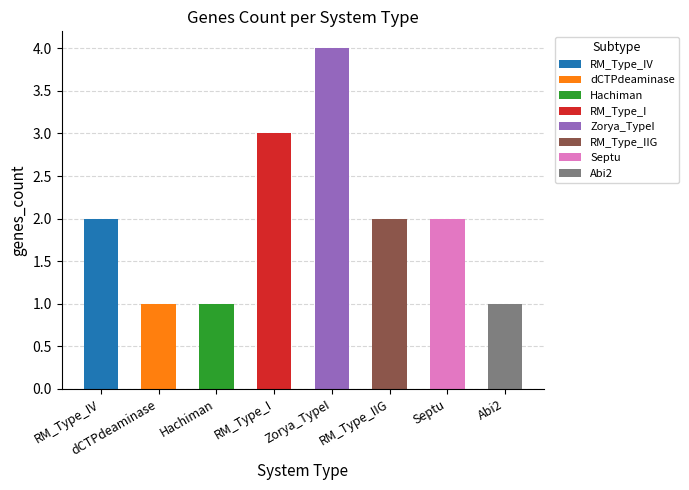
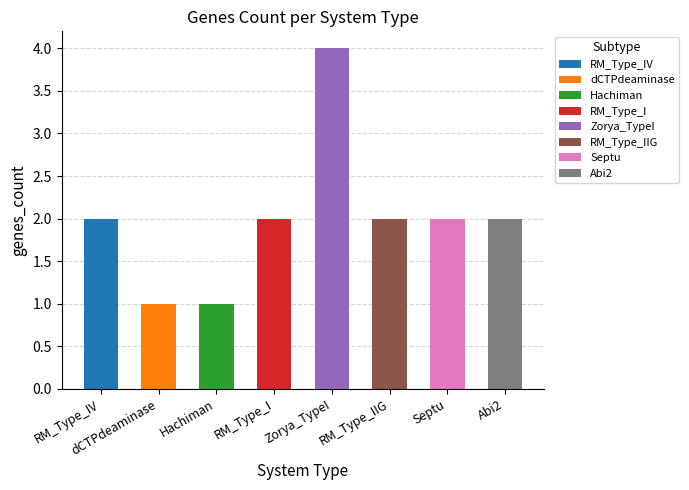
  {
    "RM_Type_IV": 2,
    "dCTPdeaminase": 1,
    "Hachiman": 1,
-   "RM_Type_I": 3,
+   "RM_Type_I": 2,
    "Zorya_TypeI": 4,
    "RM_Type_IIG": 2,
    "Septu": 2,
-   "Abi2": 1
+   "Abi2": 2
  }
